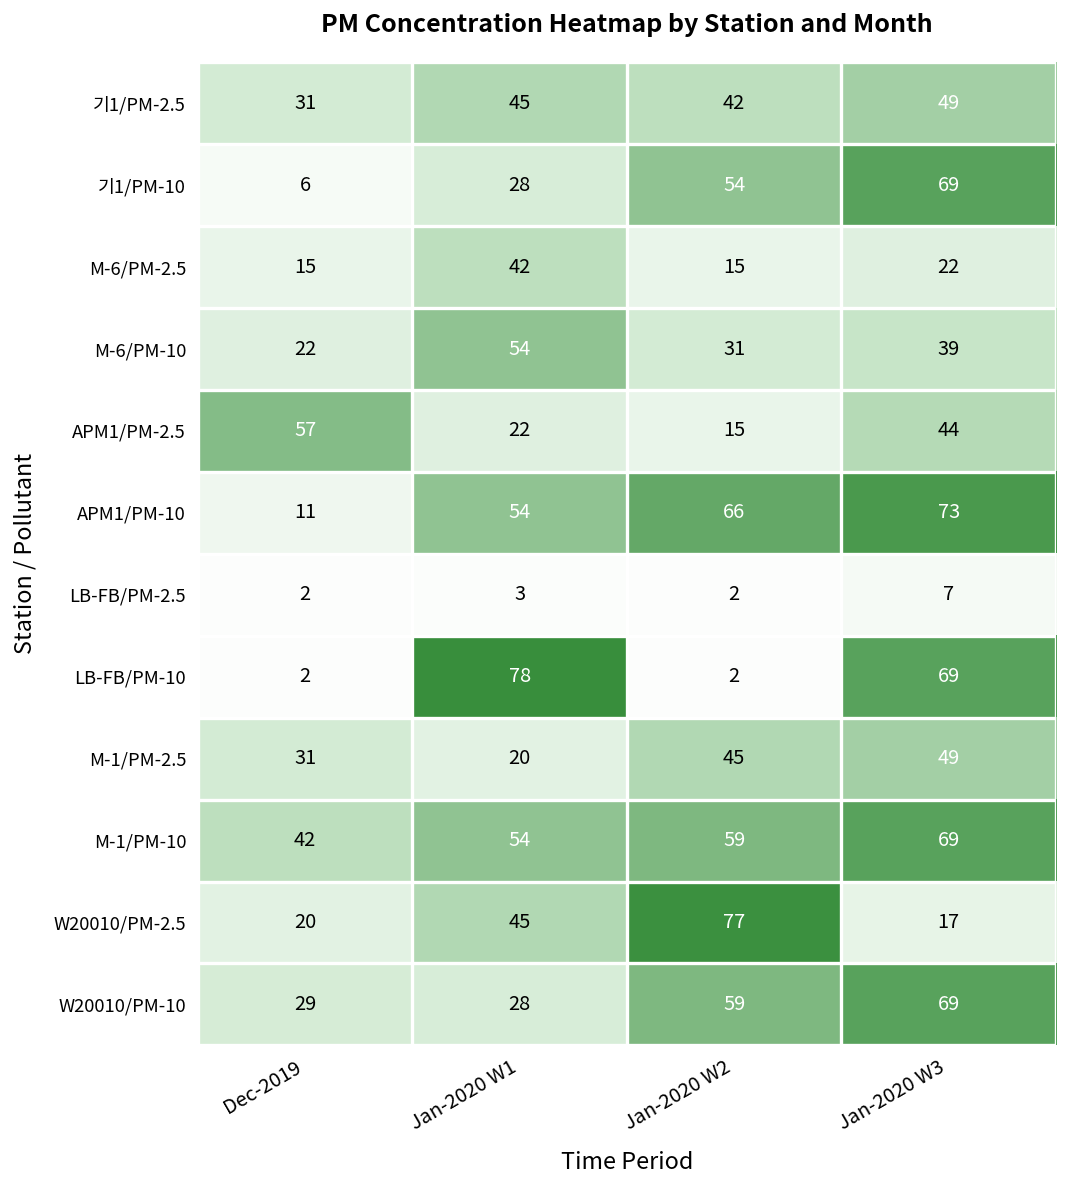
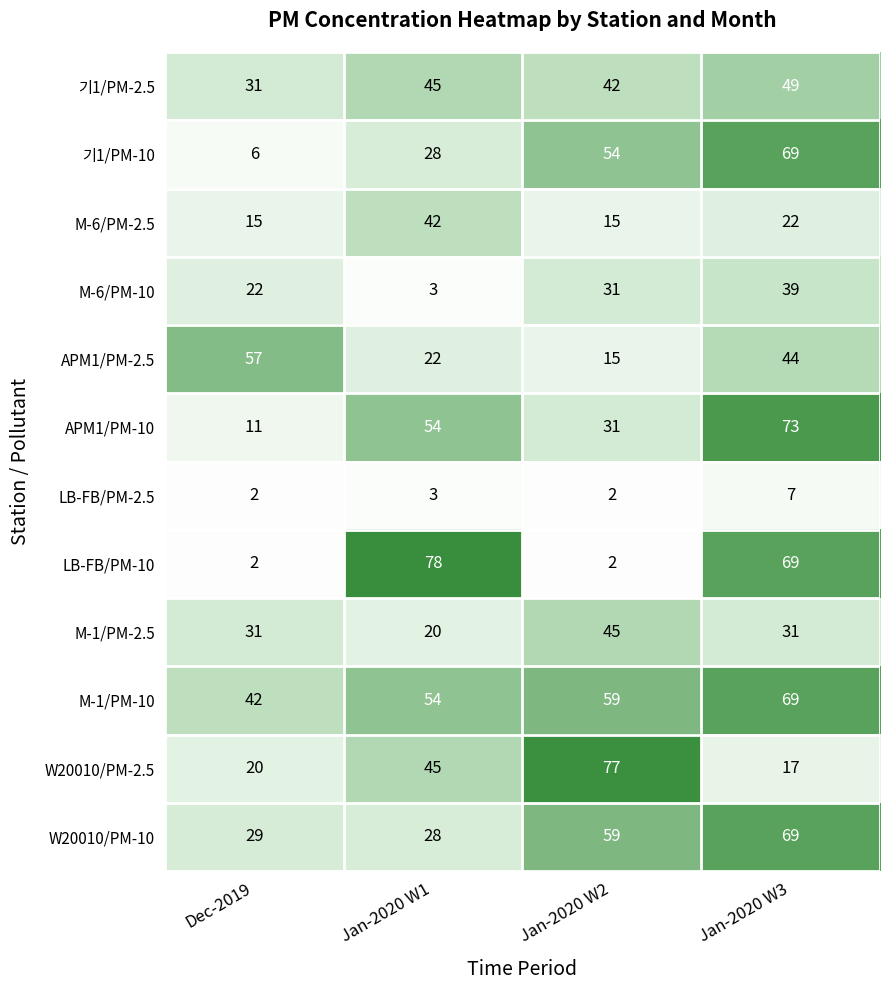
  {
    "기1/PM-2.5": {
      "Dec-2019": 31,
      "Jan-2020 W1": 45,
      "Jan-2020 W2": 42,
      "Jan-2020 W3": 49
    },
    "기1/PM-10": {
      "Dec-2019": 6,
      "Jan-2020 W1": 28,
      "Jan-2020 W2": 54,
      "Jan-2020 W3": 69
    },
    "M-6/PM-2.5": {
      "Dec-2019": 15,
      "Jan-2020 W1": 42,
      "Jan-2020 W2": 15,
      "Jan-2020 W3": 22
    },
    "M-6/PM-10": {
      "Dec-2019": 22,
-     "Jan-2020 W1": 54,
+     "Jan-2020 W1": 3,
      "Jan-2020 W2": 31,
      "Jan-2020 W3": 39
    },
    "APM1/PM-2.5": {
      "Dec-2019": 57,
      "Jan-2020 W1": 22,
      "Jan-2020 W2": 15,
      "Jan-2020 W3": 44
    },
    "APM1/PM-10": {
      "Dec-2019": 11,
      "Jan-2020 W1": 54,
-     "Jan-2020 W2": 66,
+     "Jan-2020 W2": 31,
      "Jan-2020 W3": 73
    },
    "LB-FB/PM-2.5": {
      "Dec-2019": 2,
      "Jan-2020 W1": 3,
      "Jan-2020 W2": 2,
      "Jan-2020 W3": 7
    },
    "LB-FB/PM-10": {
      "Dec-2019": 2,
      "Jan-2020 W1": 78,
      "Jan-2020 W2": 2,
      "Jan-2020 W3": 69
    },
    "M-1/PM-2.5": {
      "Dec-2019": 31,
      "Jan-2020 W1": 20,
      "Jan-2020 W2": 45,
-     "Jan-2020 W3": 49
+     "Jan-2020 W3": 31
    },
    "M-1/PM-10": {
      "Dec-2019": 42,
      "Jan-2020 W1": 54,
      "Jan-2020 W2": 59,
      "Jan-2020 W3": 69
    },
    "W20010/PM-2.5": {
      "Dec-2019": 20,
      "Jan-2020 W1": 45,
      "Jan-2020 W2": 77,
      "Jan-2020 W3": 17
    },
    "W20010/PM-10": {
      "Dec-2019": 29,
      "Jan-2020 W1": 28,
      "Jan-2020 W2": 59,
      "Jan-2020 W3": 69
    }
  }
